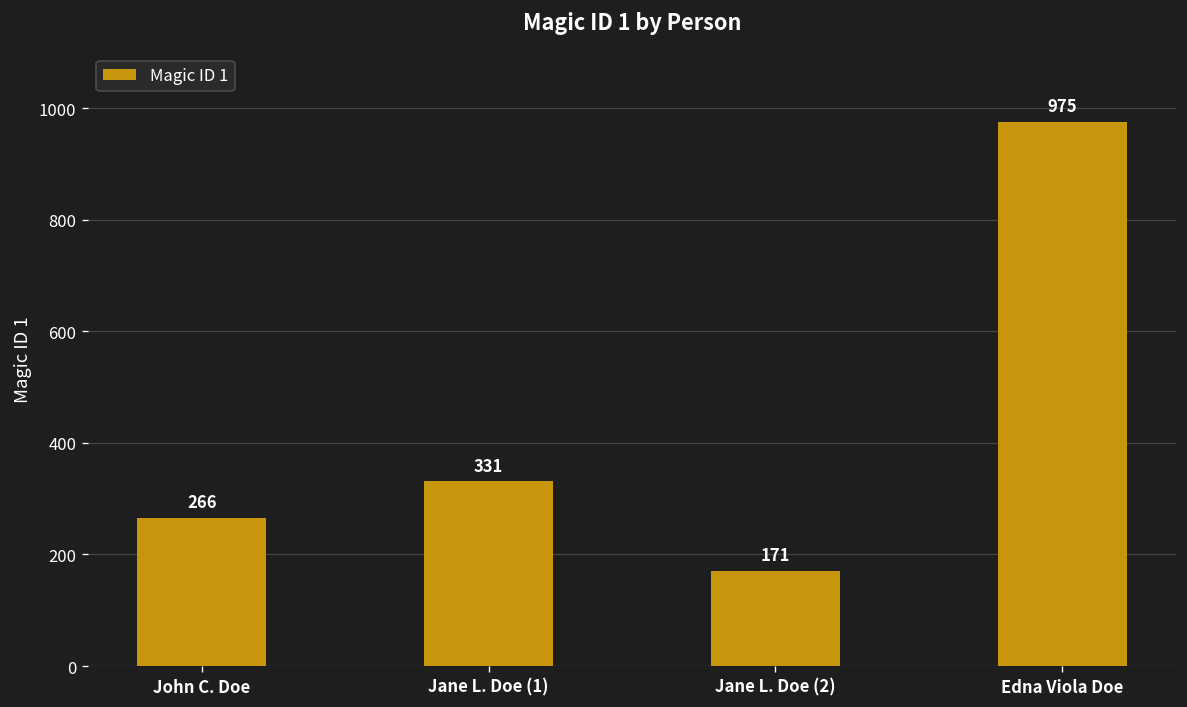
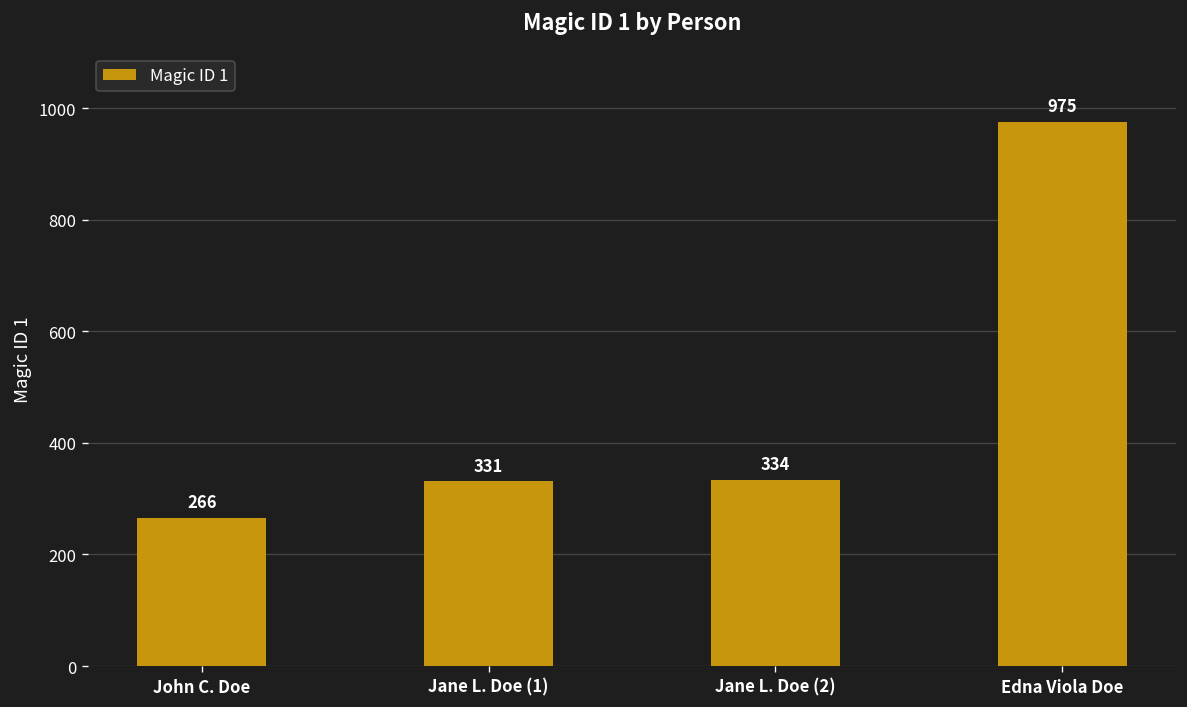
  {
    "John C. Doe": 266,
    "Jane L. Doe (1)": 331,
-   "Jane L. Doe (2)": 171,
+   "Jane L. Doe (2)": 334,
    "Edna Viola Doe": 975
  }
